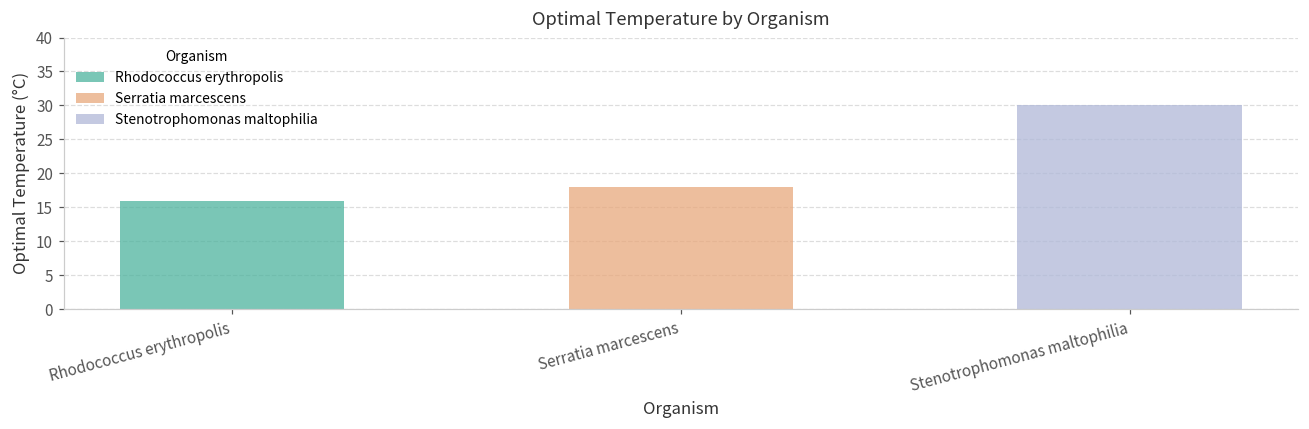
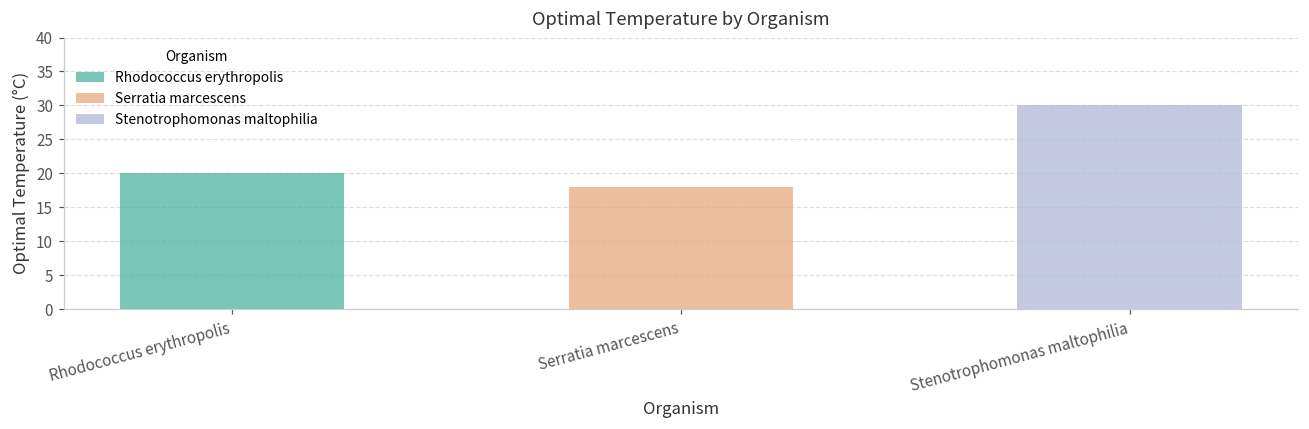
  {
-   "Rhodococcus erythropolis": 16,
+   "Rhodococcus erythropolis": 20,
    "Serratia marcescens": 18,
    "Stenotrophomonas maltophilia": 30
  }
